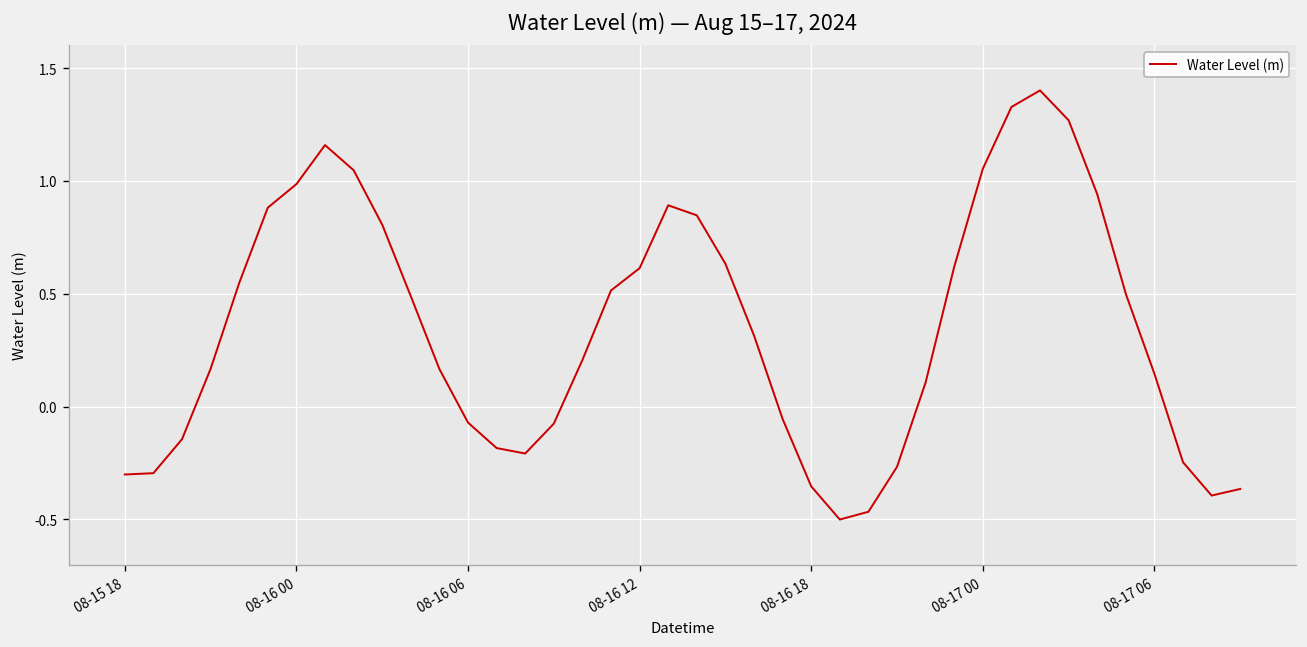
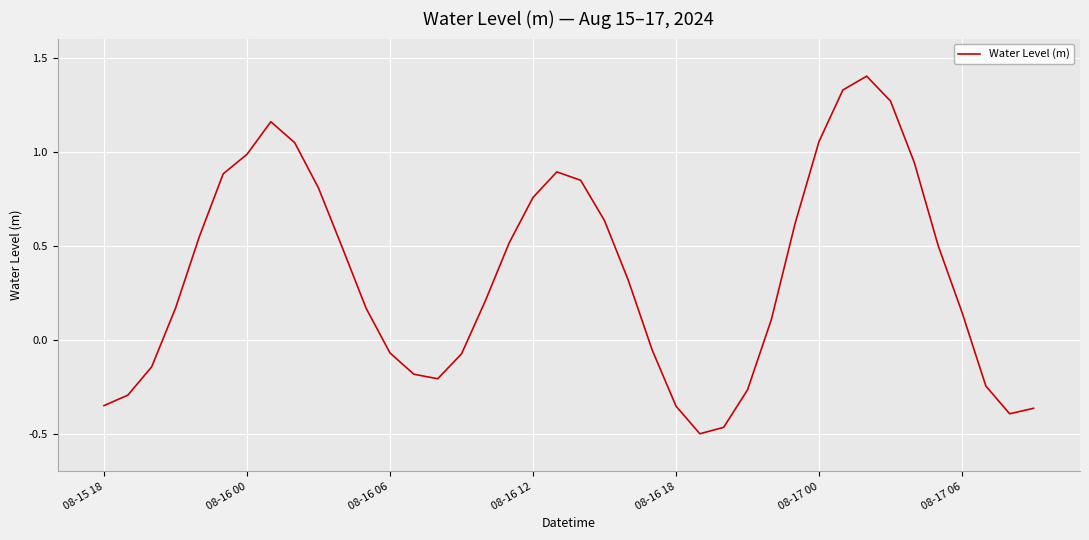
  {
-   "08-15 18": -0.30,
+   "08-15 18": -0.35,
    "08-16 00": 0.99,
    "08-16 06": -0.07,
-   "08-16 12": 0.61,
+   "08-16 12": 0.76,
    "08-16 18": -0.35,
    "08-17 00": 1.05,
    "08-17 06": 0.15
  }
